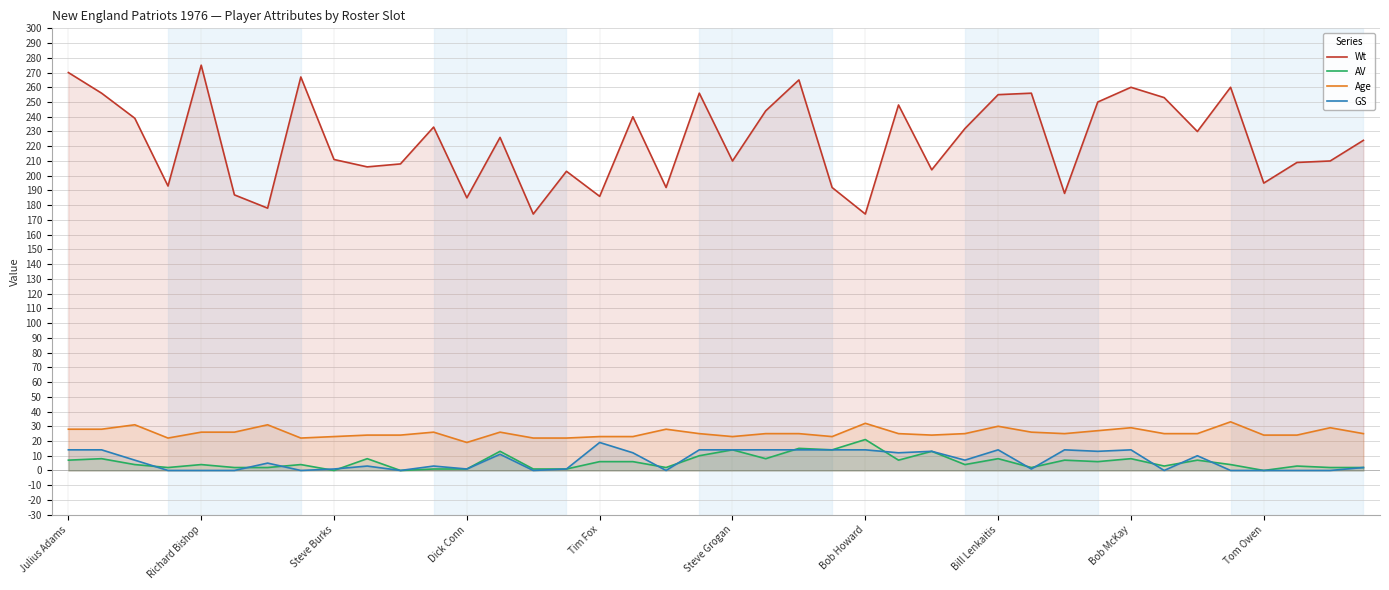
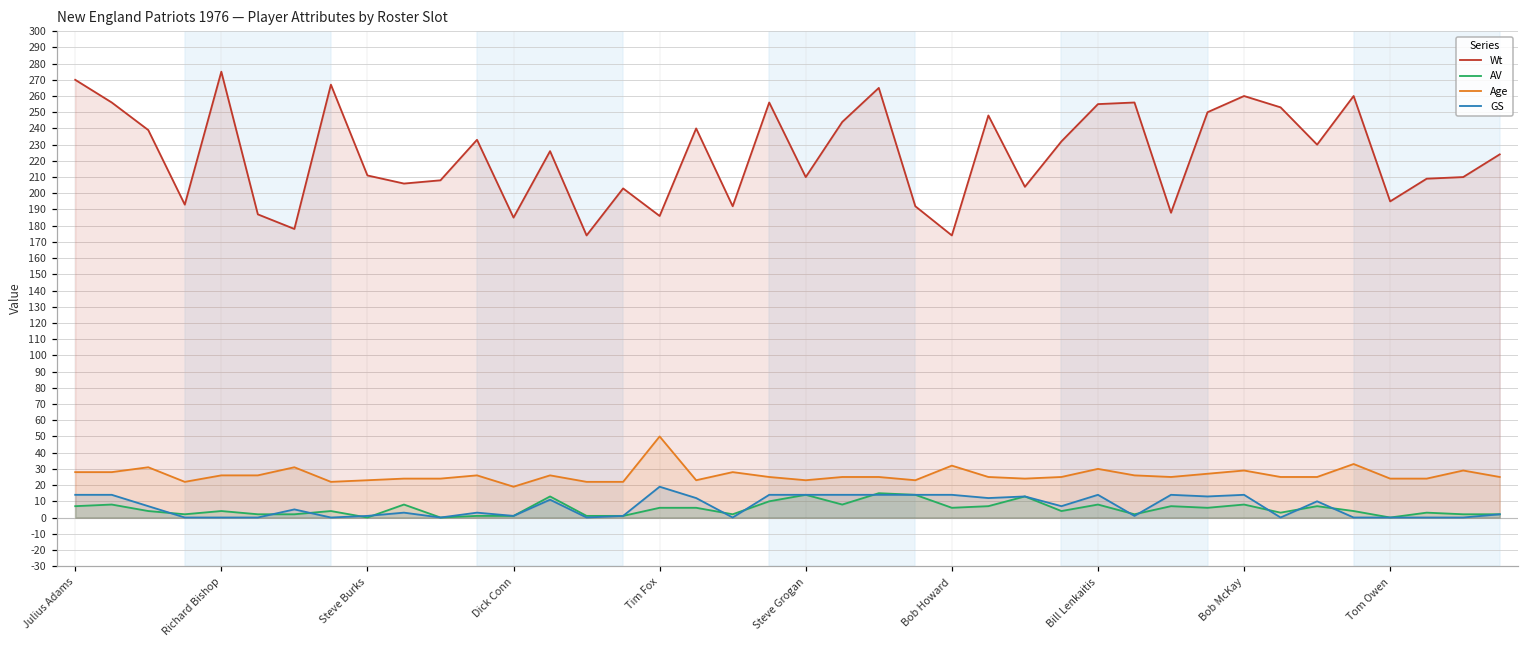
  {
    "Wt": {
      "Julius Adams": 270,
      "Richard Bishop": 275,
      "Steve Burks": 211,
      "Dick Conn": 185,
      "Tim Fox": 186,
      "Steve Grogan": 210,
      "Bob Howard": 174,
      "Bill Lenkaitis": 255,
      "Bob McKay": 260,
      "Tom Owen": 195
    },
    "AV": {
      "Julius Adams": 7,
      "Richard Bishop": 4,
      "Tim Fox": 6,
-     "Bob Howard": 21,
+     "Bob Howard": 6,
      "Bill Lenkaitis": 8,
      "Bob McKay": 8
    },
    "Age": {
      "Julius Adams": 28,
      "Richard Bishop": 26,
      "Steve Burks": 23,
      "Dick Conn": 19,
-     "Tim Fox": 23,
+     "Tim Fox": 50,
      "Steve Grogan": 23,
      "Bob Howard": 32,
      "Bill Lenkaitis": 30,
      "Bob McKay": 29,
      "Tom Owen": 24
    },
    "GS": {
      "Julius Adams": 14,
      "Richard Bishop": 0,
      "Tim Fox": 19,
      "Bob Howard": 14,
      "Bill Lenkaitis": 14,
      "Bob McKay": 14
    }
  }
